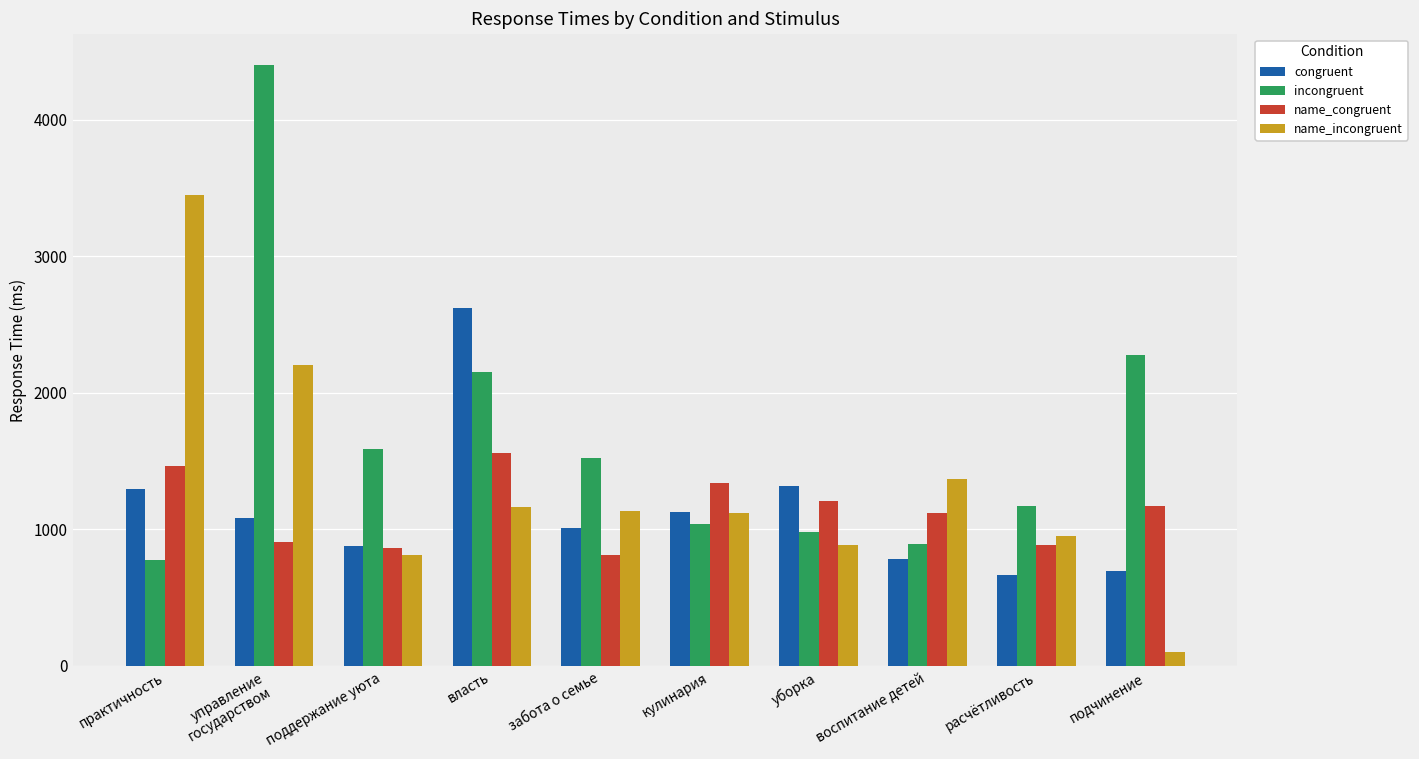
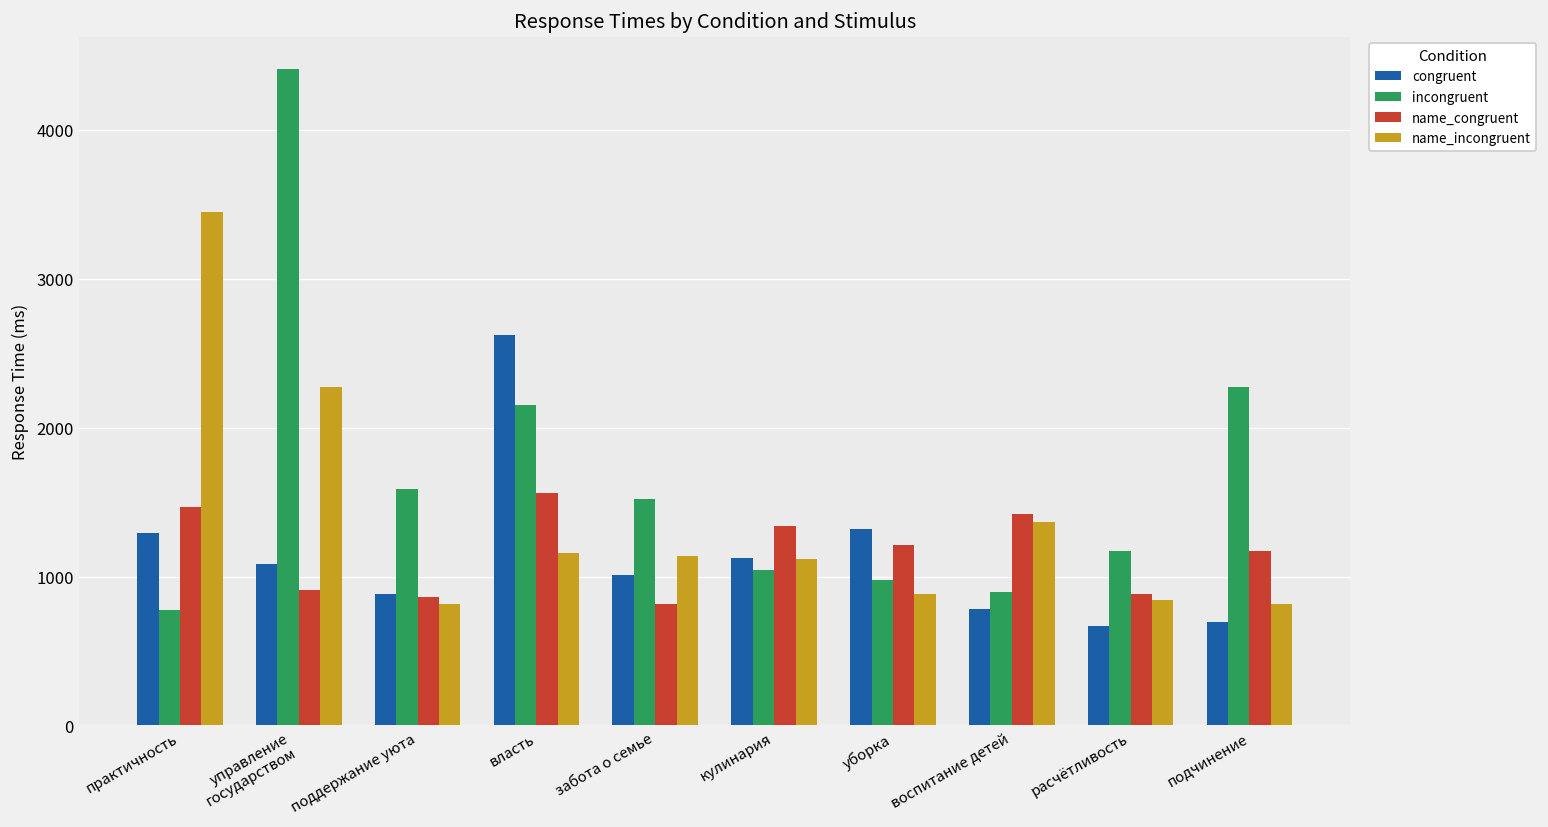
  {
    "congruent": {
      "практичность": 1290,
      "управление государством": 1080,
      "поддержание уюта": 880,
      "власть": 2620,
      "забота о семье": 1010,
      "кулинария": 1120,
      "уборка": 1320,
      "воспитание детей": 780,
      "расчётливость": 670,
      "подчинение": 690
    },
    "incongruent": {
      "практичность": 770,
      "управление государством": 4410,
      "поддержание уюта": 1590,
      "власть": 2150,
      "забота о семье": 1520,
      "кулинария": 1040,
      "уборка": 980,
      "воспитание детей": 900,
      "расчётливость": 1170,
      "подчинение": 2270
    },
    "name_congruent": {
      "практичность": 1470,
      "управление государством": 910,
      "поддержание уюта": 860,
      "власть": 1560,
      "забота о семье": 810,
      "кулинария": 1340,
      "уборка": 1210,
-     "воспитание детей": 1120,
+     "воспитание детей": 1420,
      "расчётливость": 890,
      "подчинение": 1170
    },
    "name_incongruent": {
      "практичность": 3450,
-     "управление государством": 2210,
+     "управление государством": 2270,
      "поддержание уюта": 810,
      "власть": 1160,
      "забота о семье": 1140,
      "кулинария": 1120,
      "уборка": 890,
      "воспитание детей": 1370,
-     "расчётливость": 950,
-     "подчинение": 100
+     "расчётливость": 850,
+     "подчинение": 820
    }
  }
